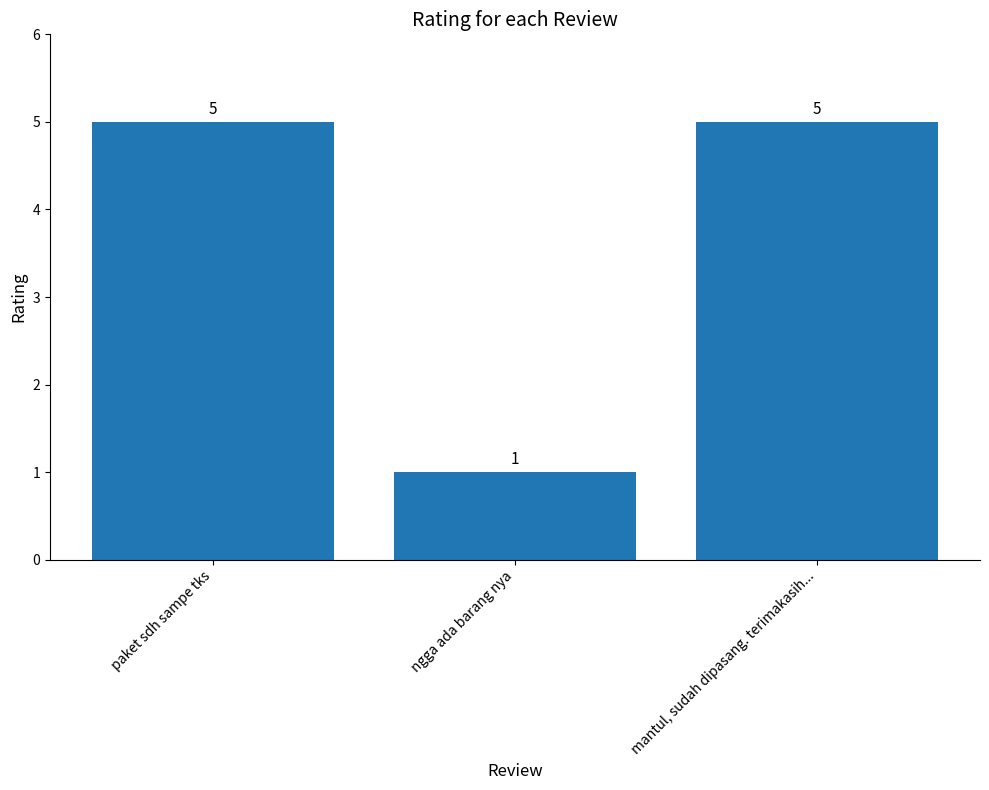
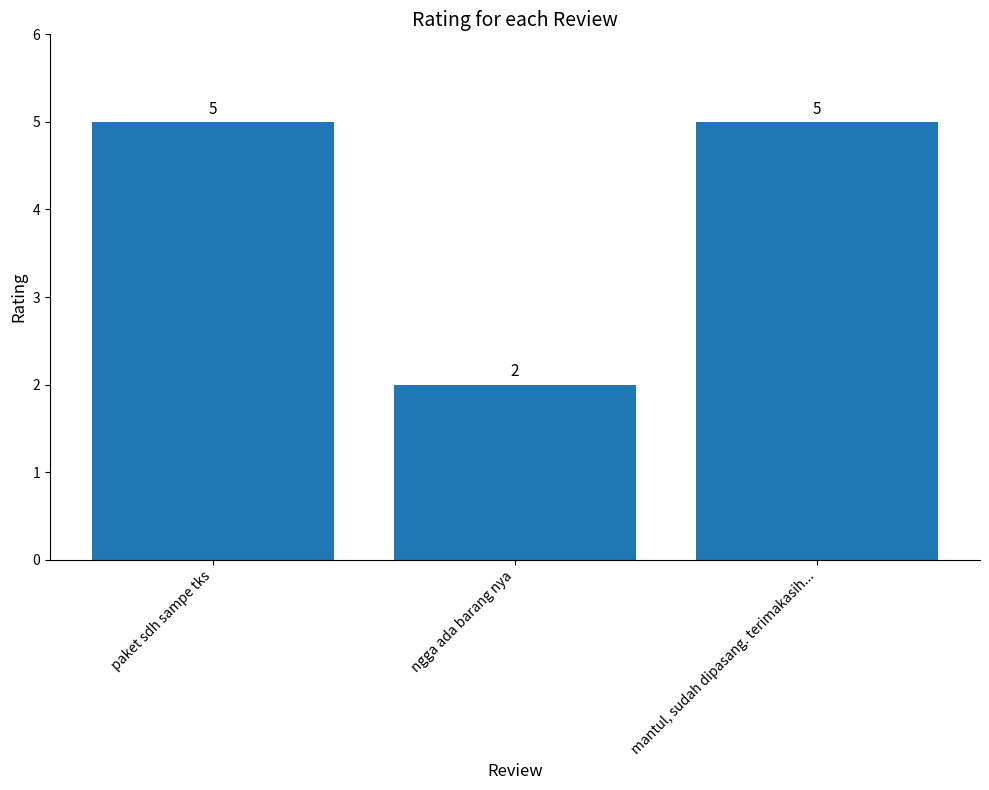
  {
    "paket sdh sampe tks": 5,
-   "ngga ada barang nya": 1,
+   "ngga ada barang nya": 2,
    "mantul, sudah dipasang. terimakasih...": 5
  }
